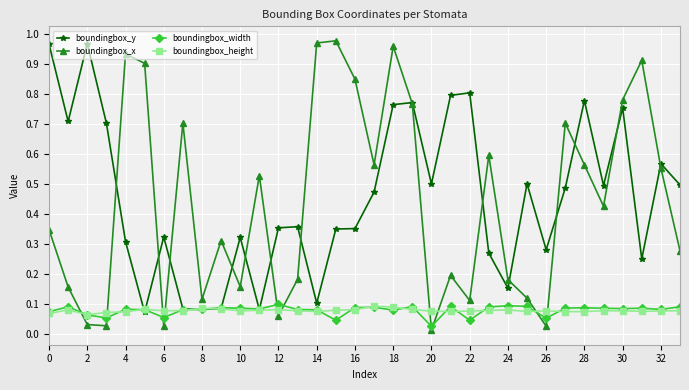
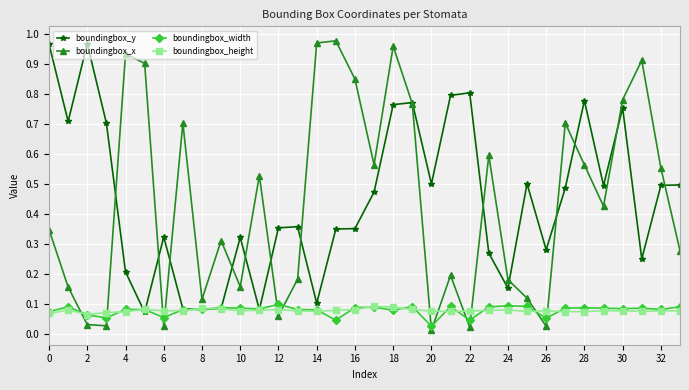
  {
    "boundingbox_y": {
      "0": 0.97,
-     "4": 0.31,
+     "4": 0.21,
      "6": 0.32,
      "10": 0.32,
      "12": 0.35,
      "14": 0.10,
      "16": 0.35,
      "18": 0.76,
      "20": 0.50,
      "22": 0.80,
      "24": 0.15,
      "26": 0.28,
      "28": 0.78,
      "30": 0.75,
-     "32": 0.57
+     "32": 0.50
    },
    "boundingbox_x": {
      "0": 0.35,
      "2": 0.03,
      "6": 0.03,
      "8": 0.12,
      "10": 0.16,
      "12": 0.06,
      "14": 0.97,
      "16": 0.85,
      "18": 0.96,
      "20": 0.01,
-     "22": 0.11,
+     "22": 0.02,
      "24": 0.18,
      "26": 0.03,
      "28": 0.56,
      "30": 0.78,
      "32": 0.55
    },
    "boundingbox_width": {
      "6": 0.06,
      "10": 0.09,
      "12": 0.10,
      "18": 0.08,
      "20": 0.03,
      "22": 0.05,
      "24": 0.09,
      "26": 0.05,
      "28": 0.09
    },
    "boundingbox_height": {
      "6": 0.08,
      "10": 0.08,
      "12": 0.08,
      "18": 0.09,
      "20": 0.08,
      "22": 0.08,
      "24": 0.08,
      "26": 0.08,
      "28": 0.08
    }
  }
